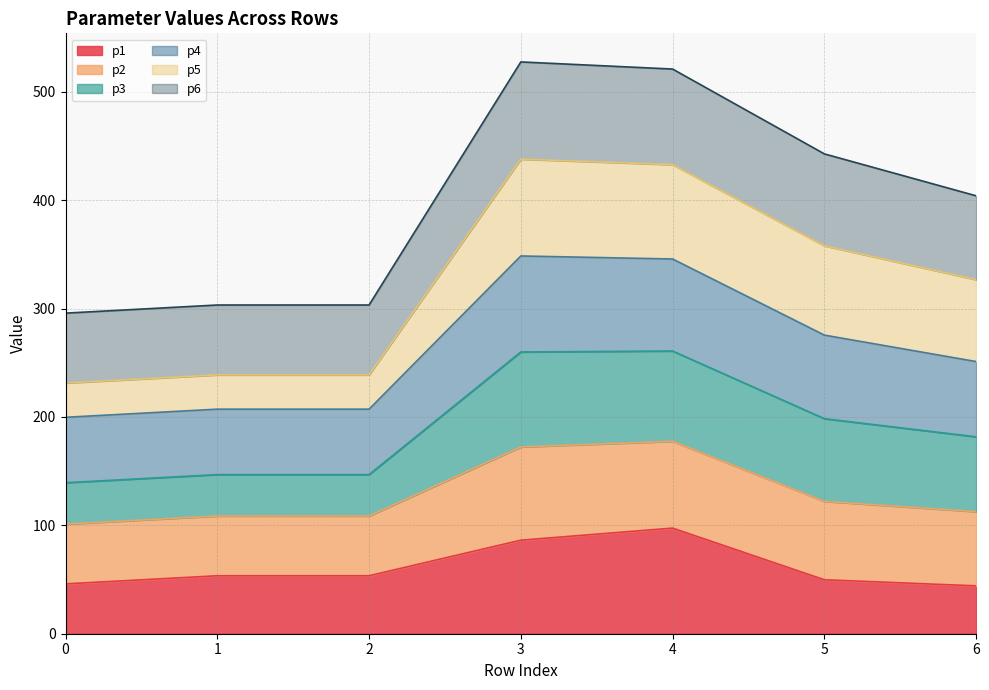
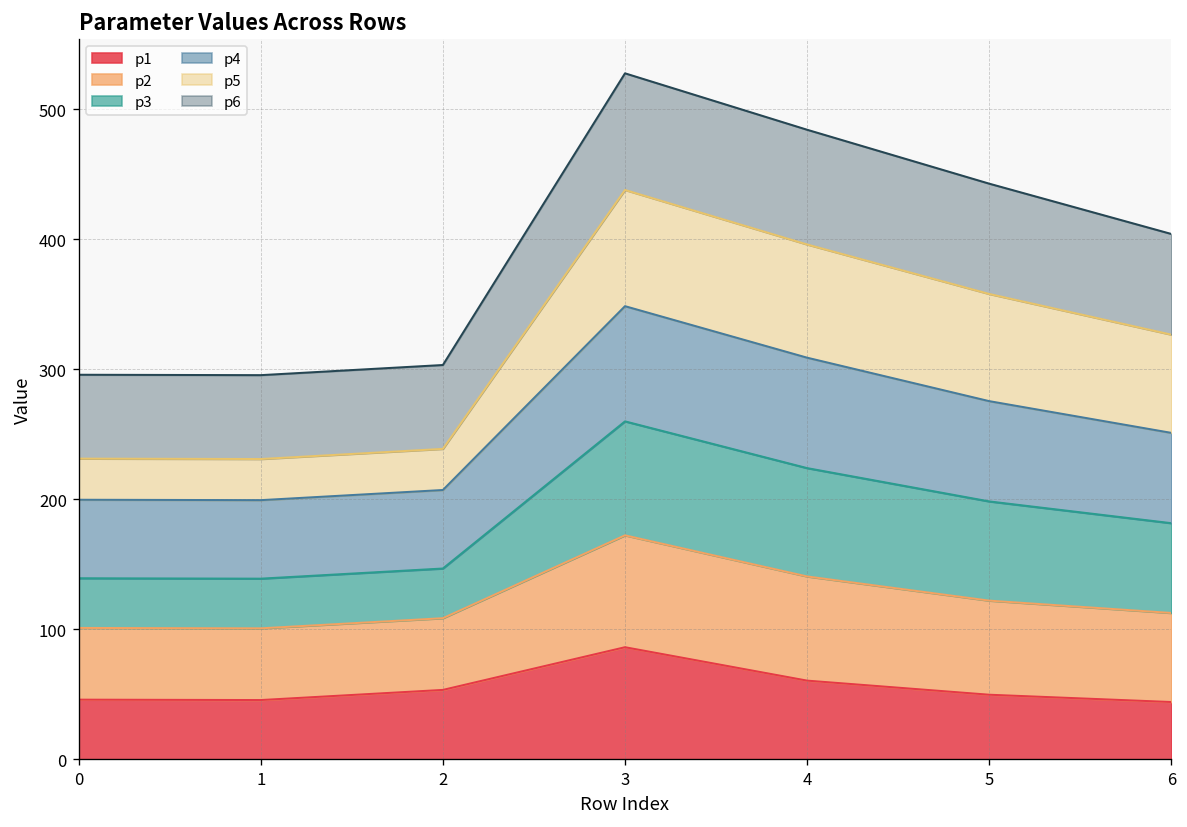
  {
    "p1": {
      "0": 46,
-     "1": 53,
+     "1": 46,
      "2": 53,
      "3": 86,
-     "4": 97,
+     "4": 61,
      "5": 50,
      "6": 44
    }
  }
